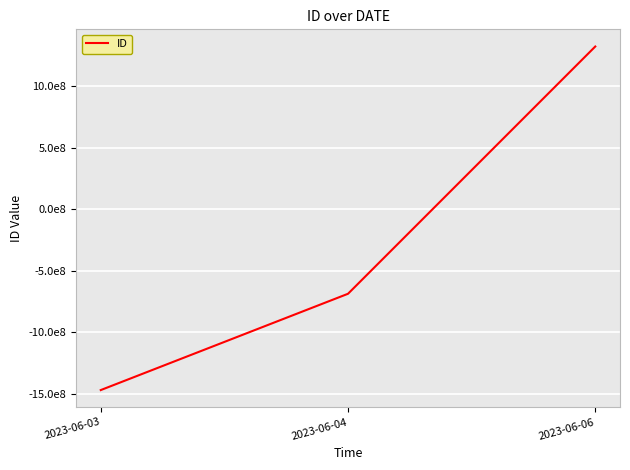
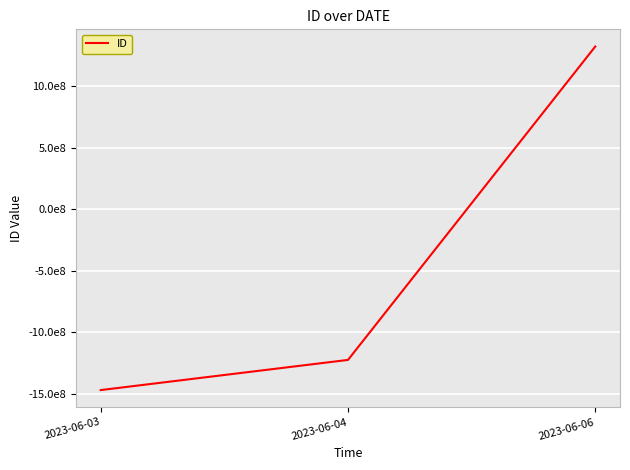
  {
    "2023-06-03": -1470000000,
-   "2023-06-04": -690000000,
+   "2023-06-04": -1220000000,
    "2023-06-06": 1320000000
  }
